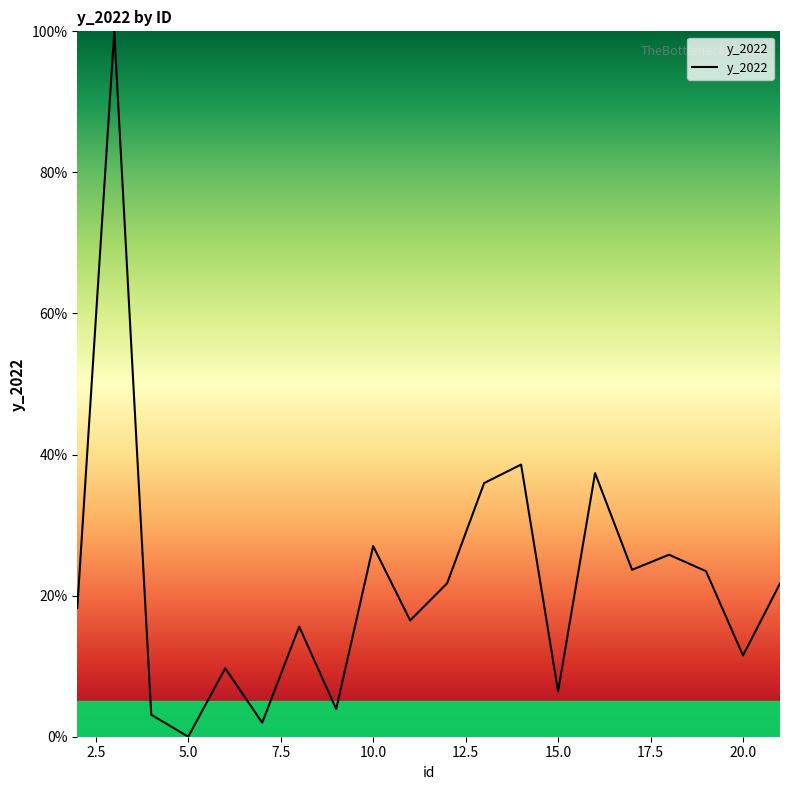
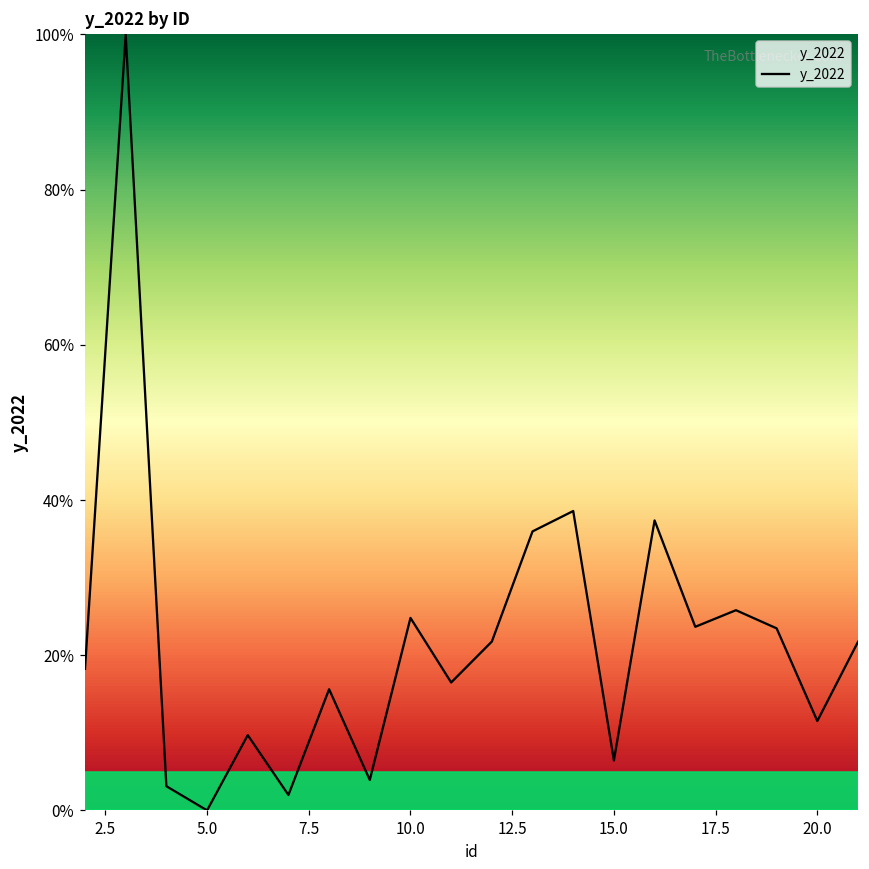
  {
-   "10.0": "27%",
+   "10.0": "25%",
    "15.0": "6%",
    "20.0": "12%"
  }
